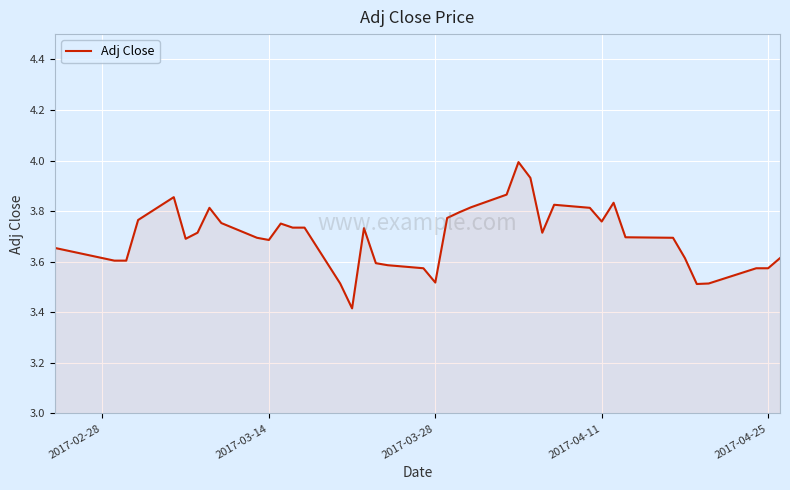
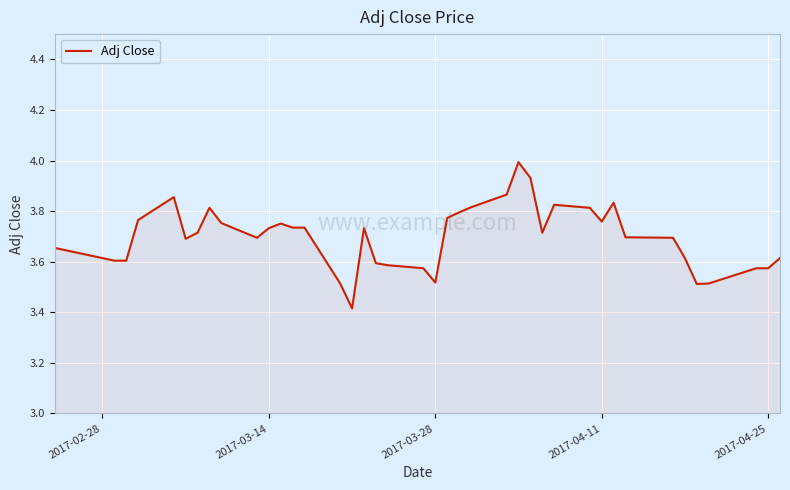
  {
-   "2017-03-14": 3.69,
+   "2017-03-14": 3.73,
    "2017-03-28": 3.52,
    "2017-04-11": 3.76,
    "2017-04-25": 3.57
  }
